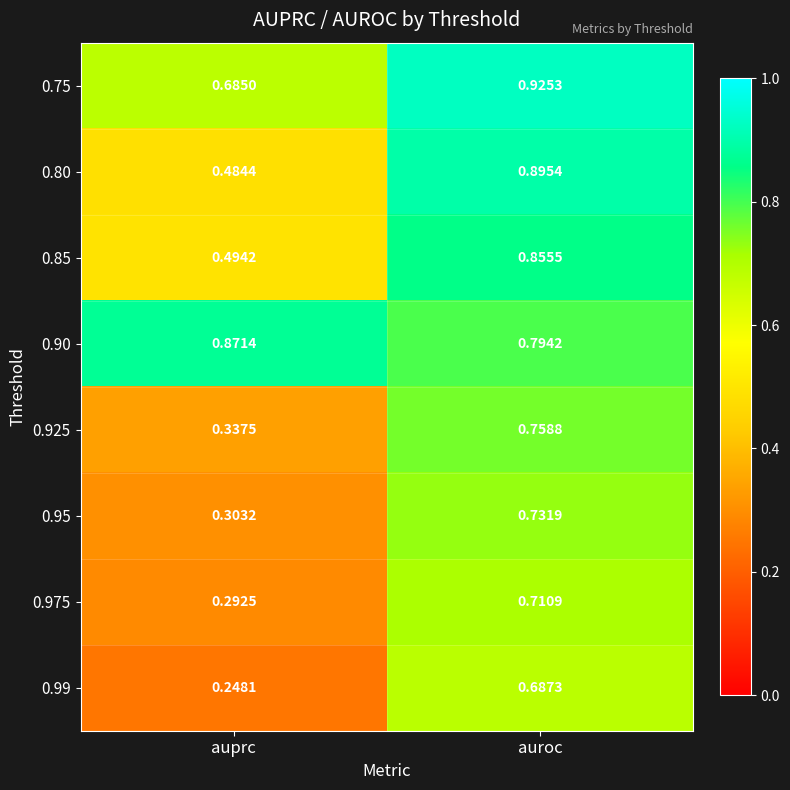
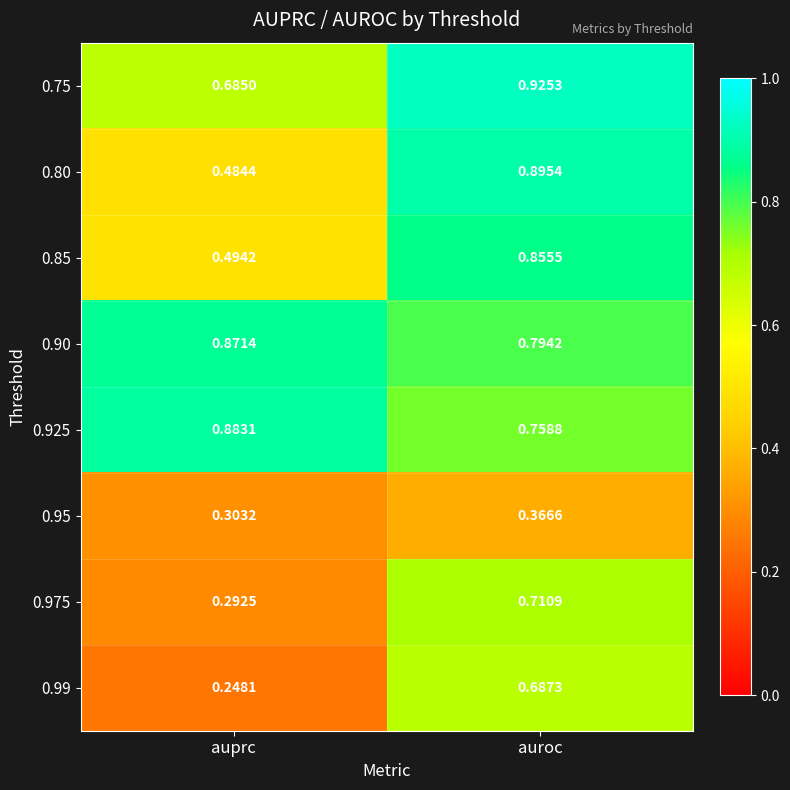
  {
    "0.75": {
      "auprc": 0.6850,
      "auroc": 0.9253
    },
    "0.80": {
      "auprc": 0.4844,
      "auroc": 0.8954
    },
    "0.85": {
      "auprc": 0.4942,
      "auroc": 0.8555
    },
    "0.90": {
      "auprc": 0.8714,
      "auroc": 0.7942
    },
    "0.925": {
-     "auprc": 0.3375,
+     "auprc": 0.8831,
      "auroc": 0.7588
    },
    "0.95": {
      "auprc": 0.3032,
-     "auroc": 0.7319
+     "auroc": 0.3666
    },
    "0.975": {
      "auprc": 0.2925,
      "auroc": 0.7109
    },
    "0.99": {
      "auprc": 0.2481,
      "auroc": 0.6873
    }
  }
